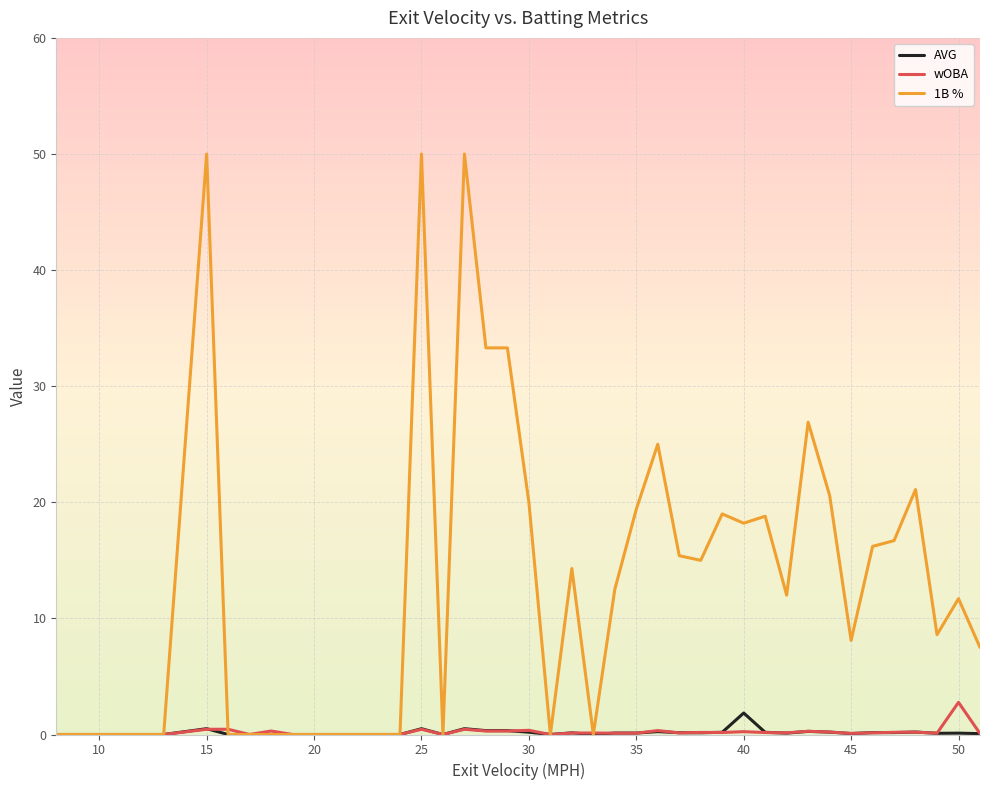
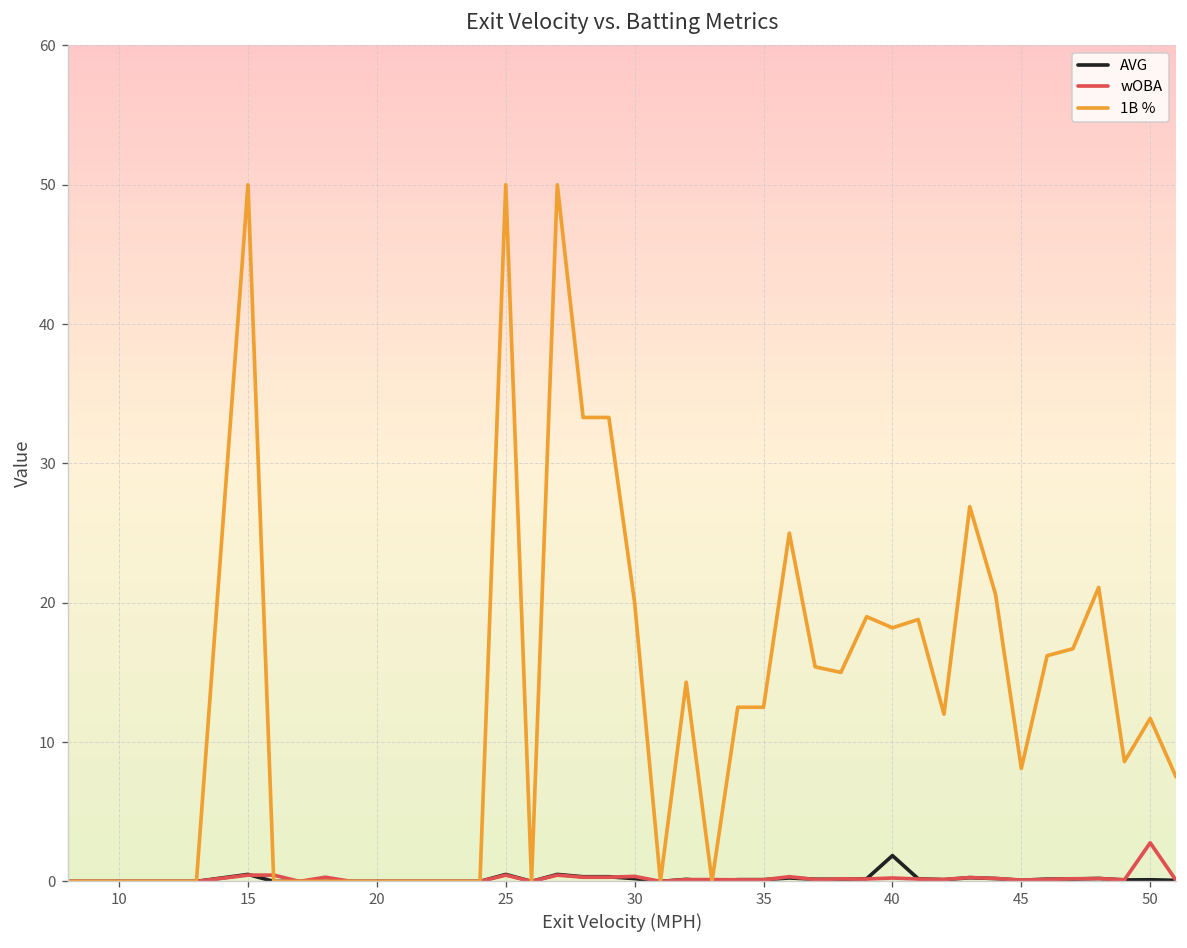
  {
    "AVG": {
      "40": 1.9,
      "50": 0.1
    },
    "wOBA": {
      "40": 0.2,
      "50": 2.8
    },
    "1B %": {
      "15": 50.0,
      "25": 50.0,
      "30": 20.0,
-     "35": 19.4,
+     "35": 12.5,
      "40": 18.2,
      "45": 8.1,
      "50": 11.7
    }
  }
